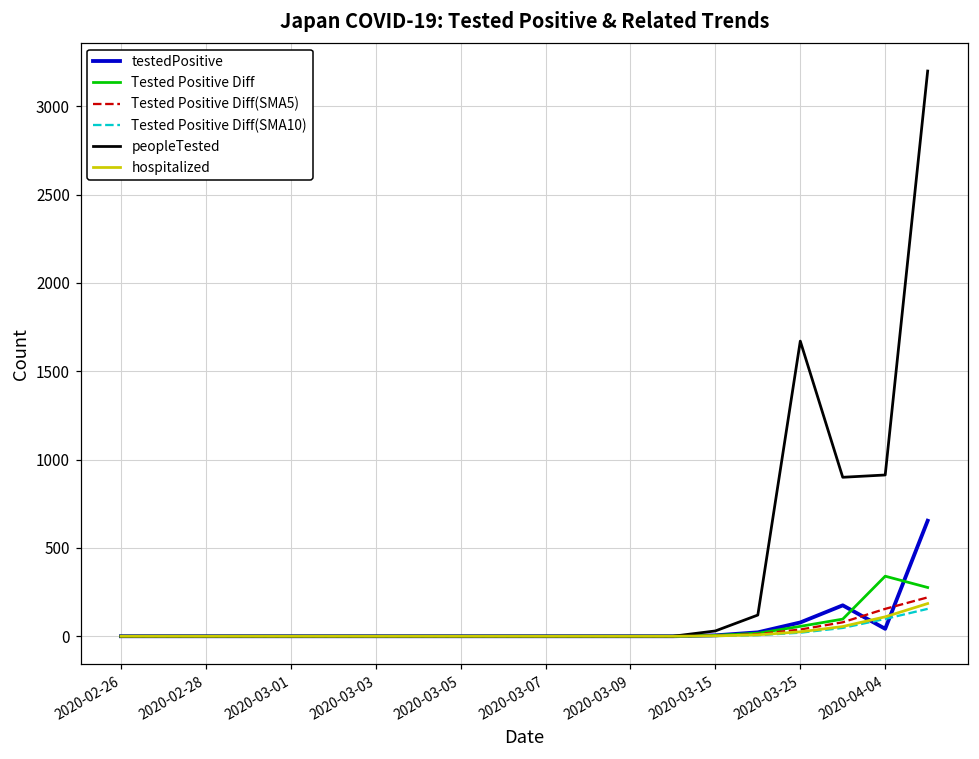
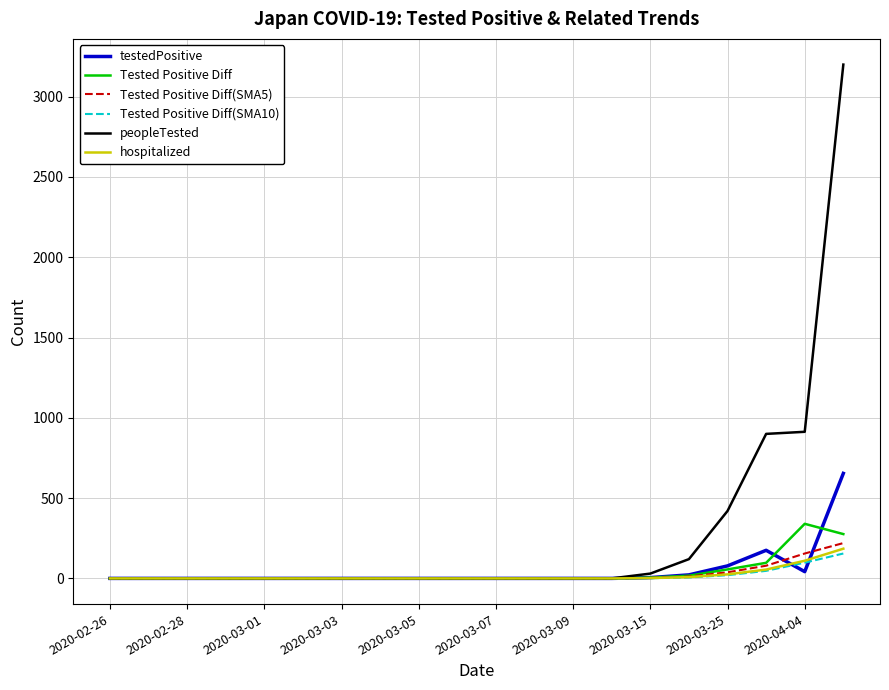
  {
    "testedPositive": {
      "2020-03-25": 80,
      "2020-04-04": 40
    },
    "Tested Positive Diff": {
      "2020-03-25": 60,
      "2020-04-04": 340
    },
    "Tested Positive Diff(SMA5)": {
      "2020-04-04": 160
    },
    "peopleTested": {
      "2020-03-15": 30,
-     "2020-03-25": 1670,
+     "2020-03-25": 420,
      "2020-04-04": 910
    }
  }
